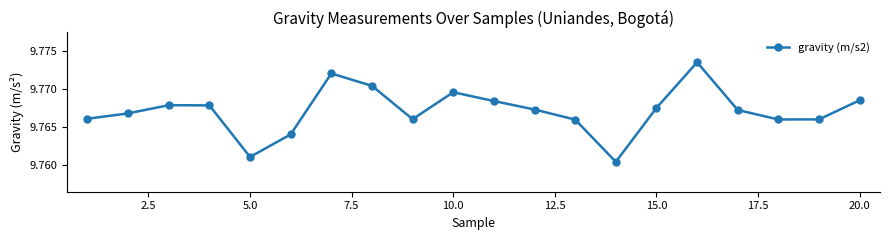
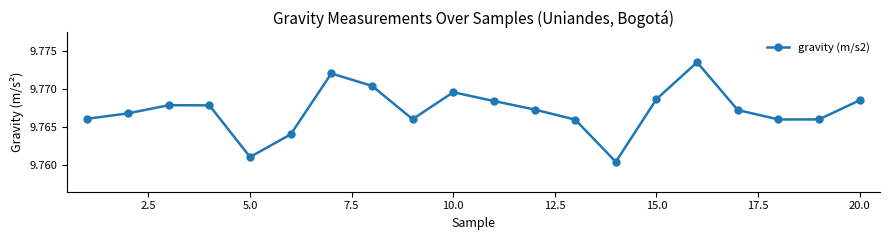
  {
    "5.0": 9.761,
    "10.0": 9.770,
-   "15.0": 9.768,
+   "15.0": 9.769,
    "20.0": 9.769
  }
